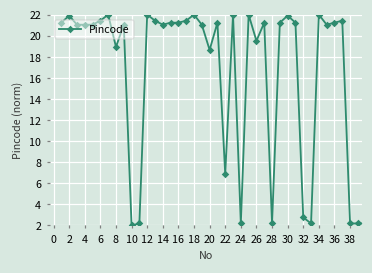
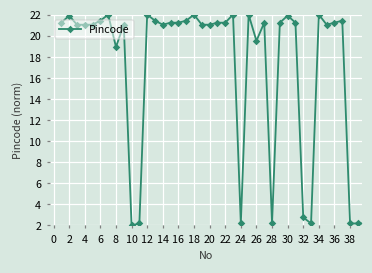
  {
    "2": 22,
    "8": 19,
    "10": 2,
    "12": 22,
    "14": 21,
    "16": 21,
    "18": 22,
-   "20": 19,
-   "22": 7,
+   "20": 21,
+   "22": 21,
    "24": 2,
    "26": 20,
    "28": 2,
    "30": 22,
    "32": 3,
    "34": 22,
    "36": 21,
    "38": 2
  }
